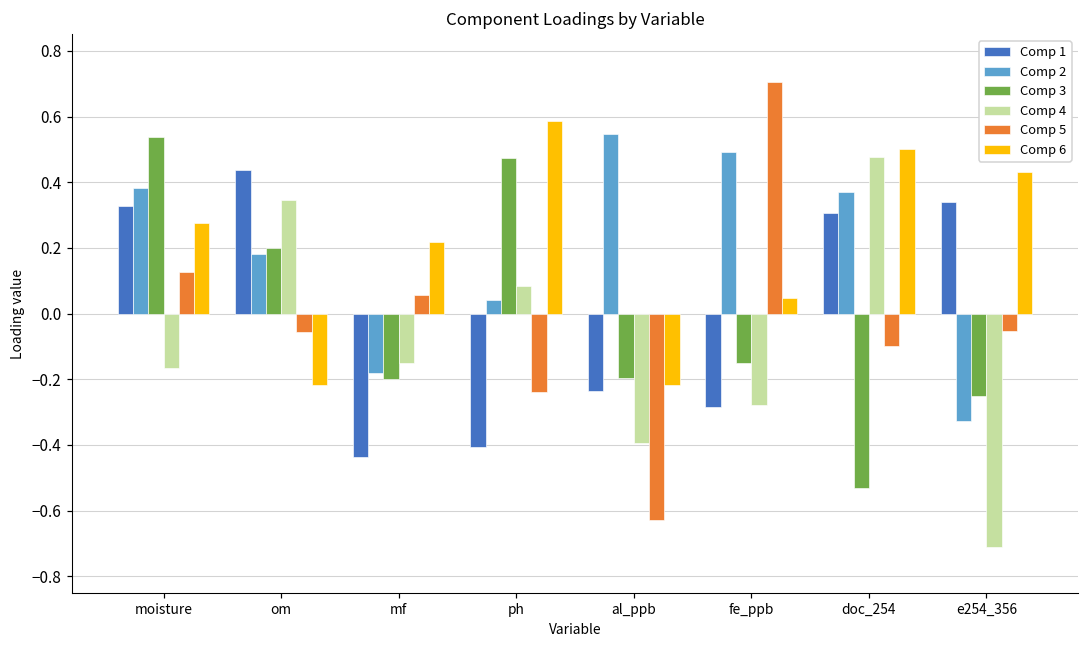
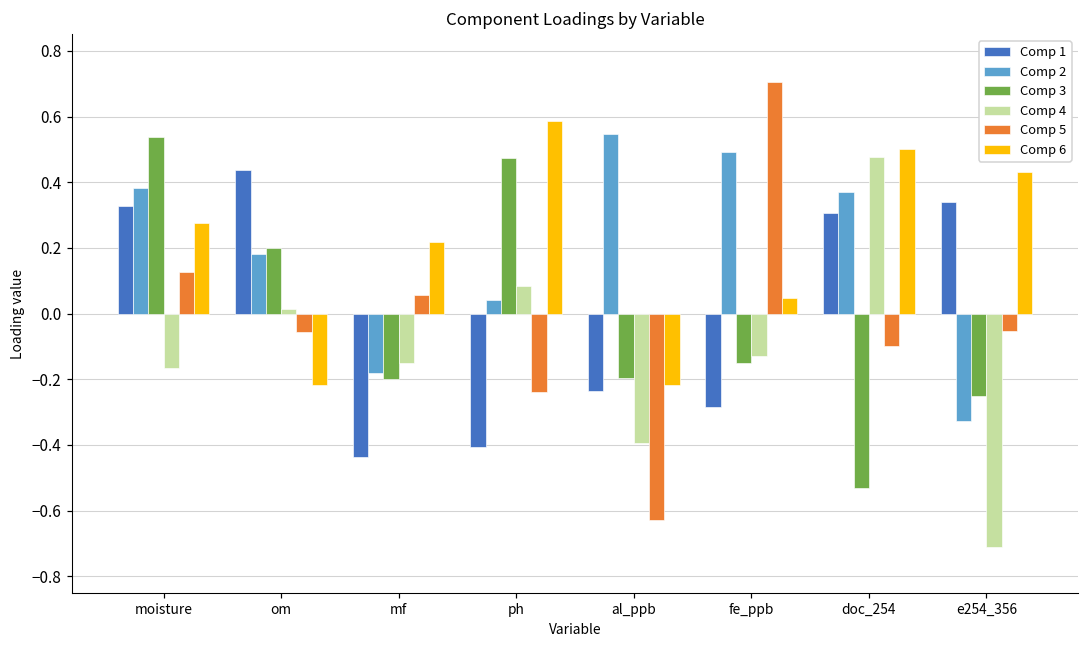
  {
    "Comp 3": {
      "moisture": 0.54,
      "om": 0.20,
      "mf": -0.20,
      "ph": 0.47,
      "al_ppb": -0.20,
      "fe_ppb": -0.15,
      "doc_254": -0.53,
      "e254_356": -0.25
    },
    "Comp 4": {
      "moisture": -0.17,
-     "om": 0.34,
+     "om": 0.01,
      "mf": -0.15,
      "ph": 0.08,
      "al_ppb": -0.39,
-     "fe_ppb": -0.28,
+     "fe_ppb": -0.13,
      "doc_254": 0.48,
      "e254_356": -0.71
    },
    "Comp 5": {
      "moisture": 0.13,
      "om": -0.06,
      "mf": 0.06,
      "ph": -0.24,
      "al_ppb": -0.63,
      "fe_ppb": 0.70,
      "doc_254": -0.10,
      "e254_356": -0.05
    },
    "Comp 6": {
      "moisture": 0.28,
      "om": -0.22,
      "mf": 0.22,
      "ph": 0.59,
      "al_ppb": -0.22,
      "fe_ppb": 0.05,
      "doc_254": 0.50,
      "e254_356": 0.43
    }
  }
